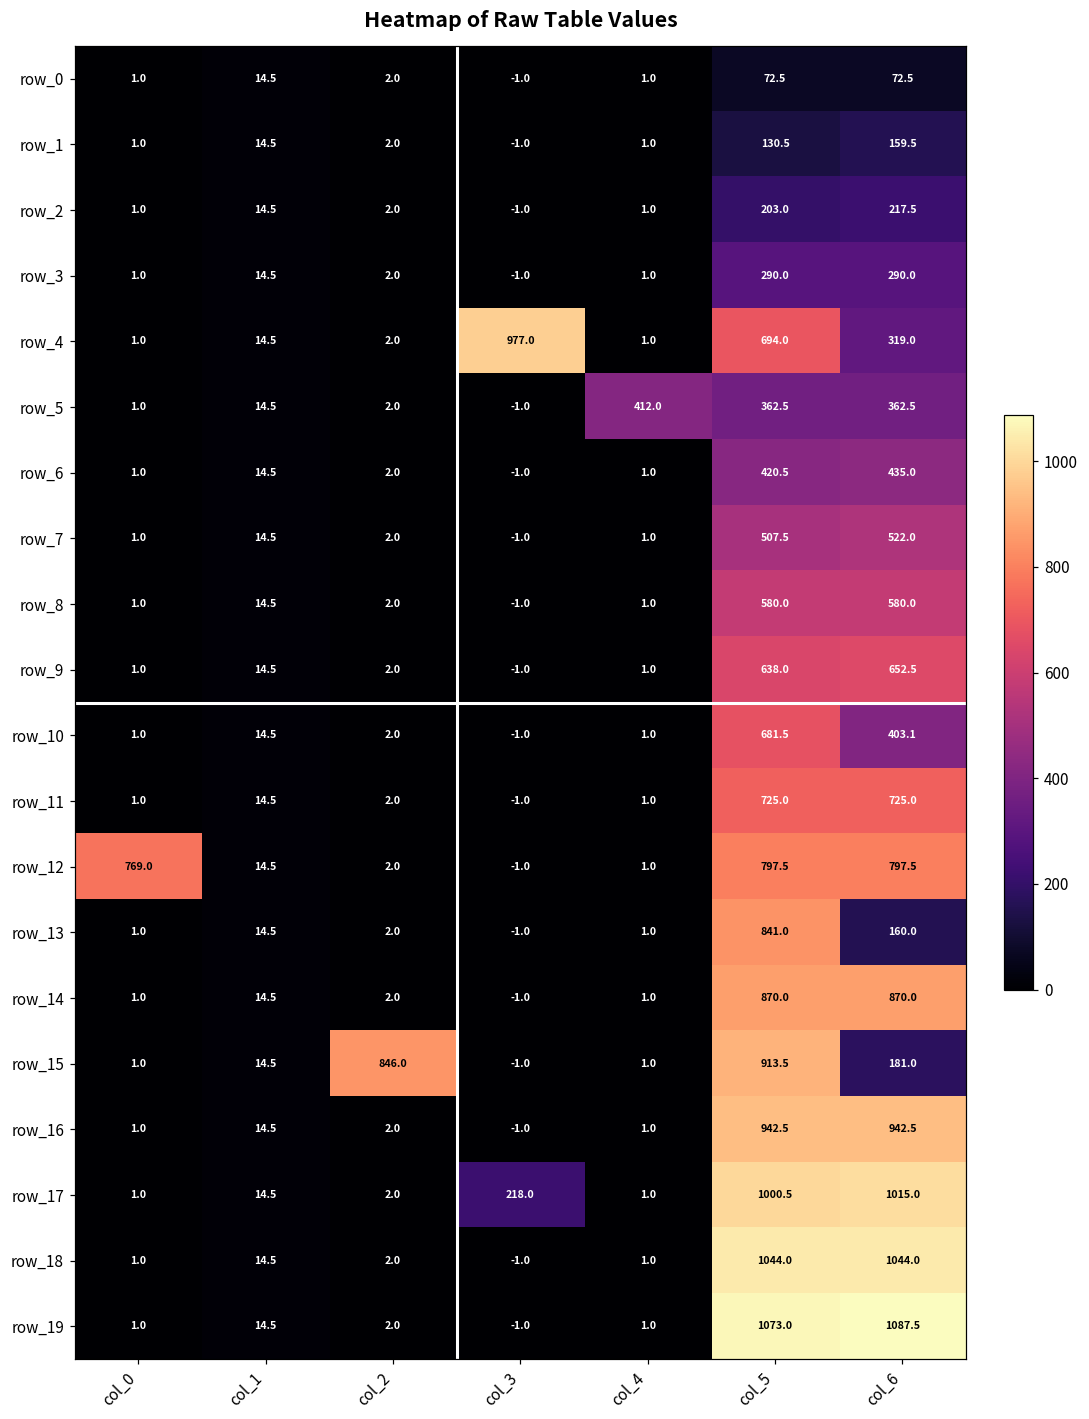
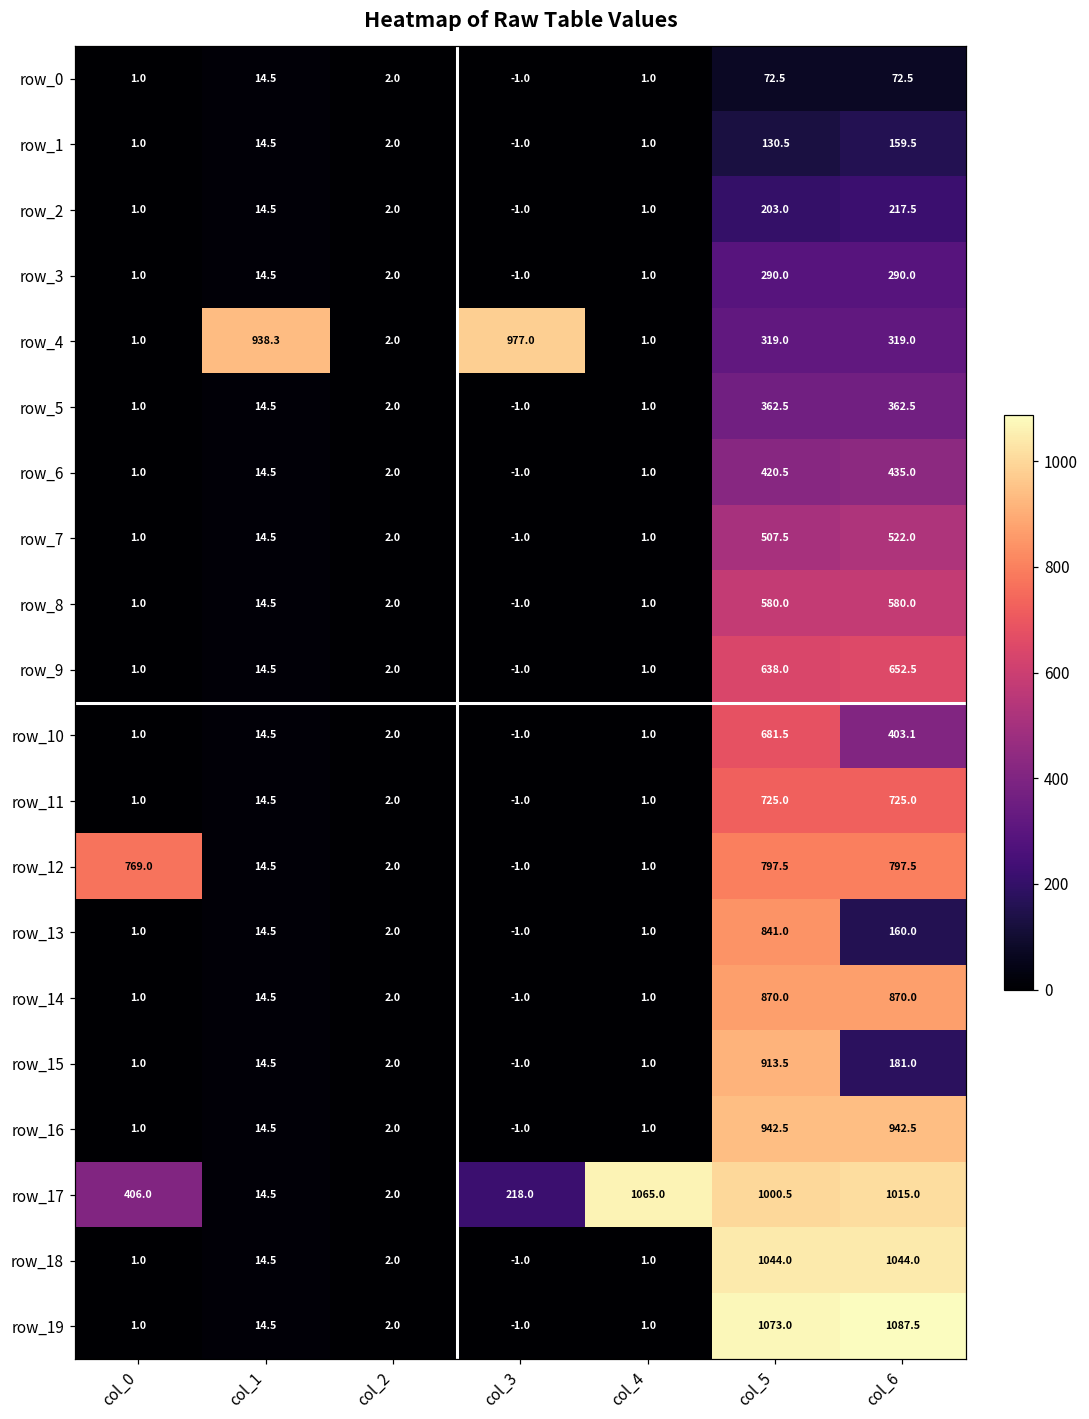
  {
    "row_0": {
      "col_0": 1.0,
      "col_1": 14.5,
      "col_2": 2.0,
      "col_3": -1.0,
      "col_4": 1.0,
      "col_5": 72.5,
      "col_6": 72.5
    },
    "row_1": {
      "col_0": 1.0,
      "col_1": 14.5,
      "col_2": 2.0,
      "col_3": -1.0,
      "col_4": 1.0,
      "col_5": 130.5,
      "col_6": 159.5
    },
    "row_2": {
      "col_0": 1.0,
      "col_1": 14.5,
      "col_2": 2.0,
      "col_3": -1.0,
      "col_4": 1.0,
      "col_5": 203.0,
      "col_6": 217.5
    },
    "row_3": {
      "col_0": 1.0,
      "col_1": 14.5,
      "col_2": 2.0,
      "col_3": -1.0,
      "col_4": 1.0,
      "col_5": 290.0,
      "col_6": 290.0
    },
    "row_4": {
      "col_0": 1.0,
-     "col_1": 14.5,
+     "col_1": 938.3,
      "col_2": 2.0,
      "col_3": 977.0,
      "col_4": 1.0,
-     "col_5": 694.0,
+     "col_5": 319.0,
      "col_6": 319.0
    },
    "row_5": {
      "col_0": 1.0,
      "col_1": 14.5,
      "col_2": 2.0,
      "col_3": -1.0,
-     "col_4": 412.0,
+     "col_4": 1.0,
      "col_5": 362.5,
      "col_6": 362.5
    },
    "row_6": {
      "col_0": 1.0,
      "col_1": 14.5,
      "col_2": 2.0,
      "col_3": -1.0,
      "col_4": 1.0,
      "col_5": 420.5,
      "col_6": 435.0
    },
    "row_7": {
      "col_0": 1.0,
      "col_1": 14.5,
      "col_2": 2.0,
      "col_3": -1.0,
      "col_4": 1.0,
      "col_5": 507.5,
      "col_6": 522.0
    },
    "row_8": {
      "col_0": 1.0,
      "col_1": 14.5,
      "col_2": 2.0,
      "col_3": -1.0,
      "col_4": 1.0,
      "col_5": 580.0,
      "col_6": 580.0
    },
    "row_9": {
      "col_0": 1.0,
      "col_1": 14.5,
      "col_2": 2.0,
      "col_3": -1.0,
      "col_4": 1.0,
      "col_5": 638.0,
      "col_6": 652.5
    },
    "row_10": {
      "col_0": 1.0,
      "col_1": 14.5,
      "col_2": 2.0,
      "col_3": -1.0,
      "col_4": 1.0,
      "col_5": 681.5,
      "col_6": 403.1
    },
    "row_11": {
      "col_0": 1.0,
      "col_1": 14.5,
      "col_2": 2.0,
      "col_3": -1.0,
      "col_4": 1.0,
      "col_5": 725.0,
      "col_6": 725.0
    },
    "row_12": {
      "col_0": 769.0,
      "col_1": 14.5,
      "col_2": 2.0,
      "col_3": -1.0,
      "col_4": 1.0,
      "col_5": 797.5,
      "col_6": 797.5
    },
    "row_13": {
      "col_0": 1.0,
      "col_1": 14.5,
      "col_2": 2.0,
      "col_3": -1.0,
      "col_4": 1.0,
      "col_5": 841.0,
      "col_6": 160.0
    },
    "row_14": {
      "col_0": 1.0,
      "col_1": 14.5,
      "col_2": 2.0,
      "col_3": -1.0,
      "col_4": 1.0,
      "col_5": 870.0,
      "col_6": 870.0
    },
    "row_15": {
      "col_0": 1.0,
      "col_1": 14.5,
-     "col_2": 846.0,
+     "col_2": 2.0,
      "col_3": -1.0,
      "col_4": 1.0,
      "col_5": 913.5,
      "col_6": 181.0
    },
    "row_16": {
      "col_0": 1.0,
      "col_1": 14.5,
      "col_2": 2.0,
      "col_3": -1.0,
      "col_4": 1.0,
      "col_5": 942.5,
      "col_6": 942.5
    },
    "row_17": {
-     "col_0": 1.0,
+     "col_0": 406.0,
      "col_1": 14.5,
      "col_2": 2.0,
      "col_3": 218.0,
-     "col_4": 1.0,
+     "col_4": 1065.0,
      "col_5": 1000.5,
      "col_6": 1015.0
    },
    "row_18": {
      "col_0": 1.0,
      "col_1": 14.5,
      "col_2": 2.0,
      "col_3": -1.0,
      "col_4": 1.0,
      "col_5": 1044.0,
      "col_6": 1044.0
    },
    "row_19": {
      "col_0": 1.0,
      "col_1": 14.5,
      "col_2": 2.0,
      "col_3": -1.0,
      "col_4": 1.0,
      "col_5": 1073.0,
      "col_6": 1087.5
    }
  }
